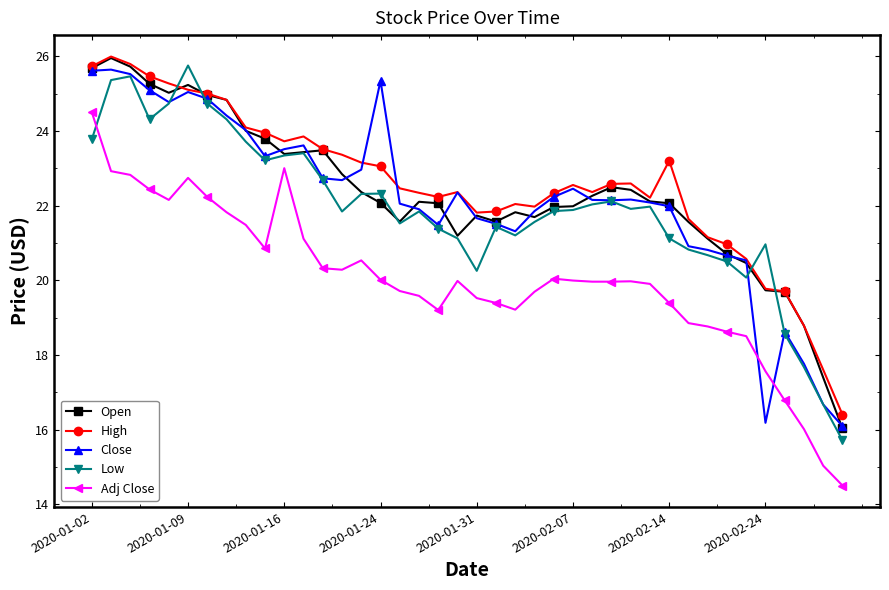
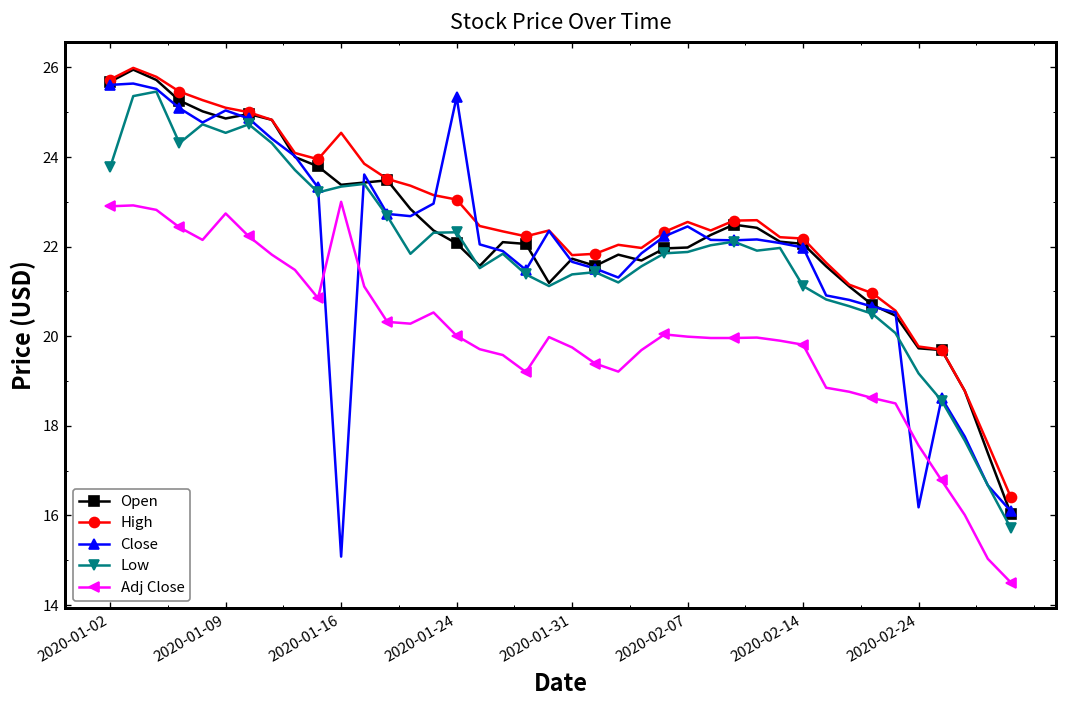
  {
    "Open": {
-     "2020-01-09": 25.2,
+     "2020-01-09": 24.9,
      "2020-01-24": 22.1,
      "2020-01-31": 21.7,
      "2020-02-07": 22.0,
      "2020-02-14": 22.1
    },
    "High": {
-     "2020-01-16": 23.7,
+     "2020-01-16": 24.5,
      "2020-01-24": 23.1,
      "2020-01-31": 21.8,
      "2020-02-07": 22.6,
-     "2020-02-14": 23.2
+     "2020-02-14": 22.2
    },
    "Close": {
      "2020-01-02": 25.6,
-     "2020-01-16": 23.5,
+     "2020-01-16": 15.1,
      "2020-01-24": 25.3,
      "2020-01-31": 21.7,
      "2020-02-07": 22.5,
      "2020-02-14": 22.0,
      "2020-02-24": 16.2
    },
    "Low": {
      "2020-01-02": 23.8,
-     "2020-01-09": 25.8,
+     "2020-01-09": 24.5,
      "2020-01-24": 22.3,
-     "2020-01-31": 20.3,
+     "2020-01-31": 21.4,
      "2020-02-07": 21.9,
      "2020-02-14": 21.1,
-     "2020-02-24": 21.0
+     "2020-02-24": 19.2
    },
    "Adj Close": {
-     "2020-01-02": 24.5,
+     "2020-01-02": 22.9,
      "2020-01-09": 22.7,
      "2020-01-16": 23.0,
      "2020-01-24": 20.0,
-     "2020-01-31": 19.5,
+     "2020-01-31": 19.8,
      "2020-02-07": 20.0,
-     "2020-02-14": 19.4,
+     "2020-02-14": 19.8,
      "2020-02-24": 17.6
    }
  }
